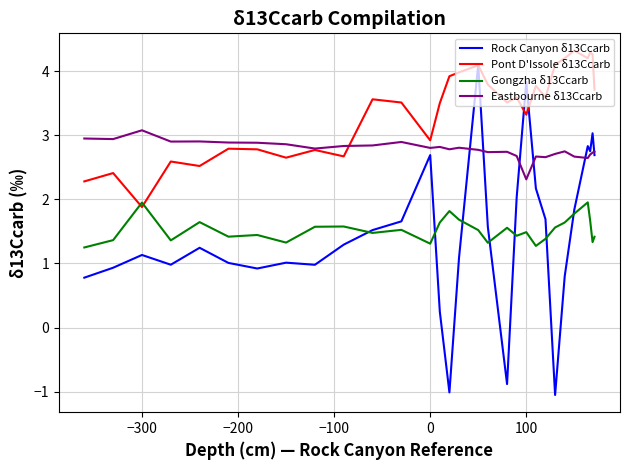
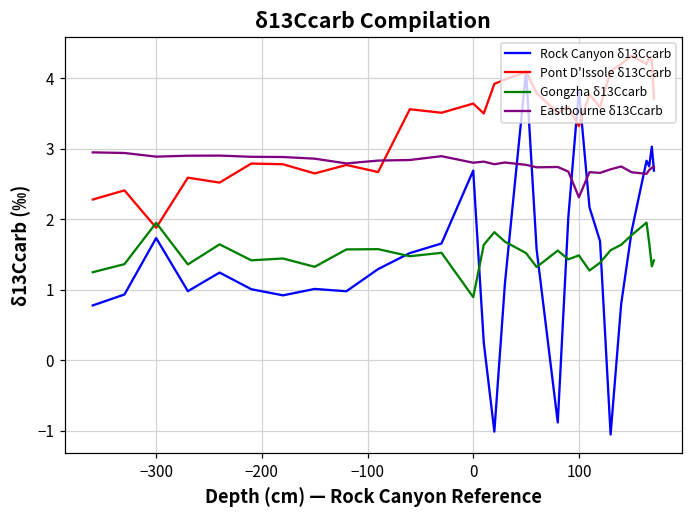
  {
    "Rock Canyon δ13Ccarb": {
-     "−300": 1.1,
+     "−300": 1.7,
      "0": 2.7
    },
    "Pont D'Issole δ13Ccarb": {
      "−300": 1.9,
-     "0": 2.9,
+     "0": 3.6,
      "100": 3.3
    },
    "Gongzha δ13Ccarb": {
      "−300": 2.0,
-     "0": 1.3,
+     "0": 0.9,
      "100": 1.5
    },
    "Eastbourne δ13Ccarb": {
-     "−300": 3.1,
+     "−300": 2.9,
      "0": 2.8,
      "100": 2.3
    }
  }
